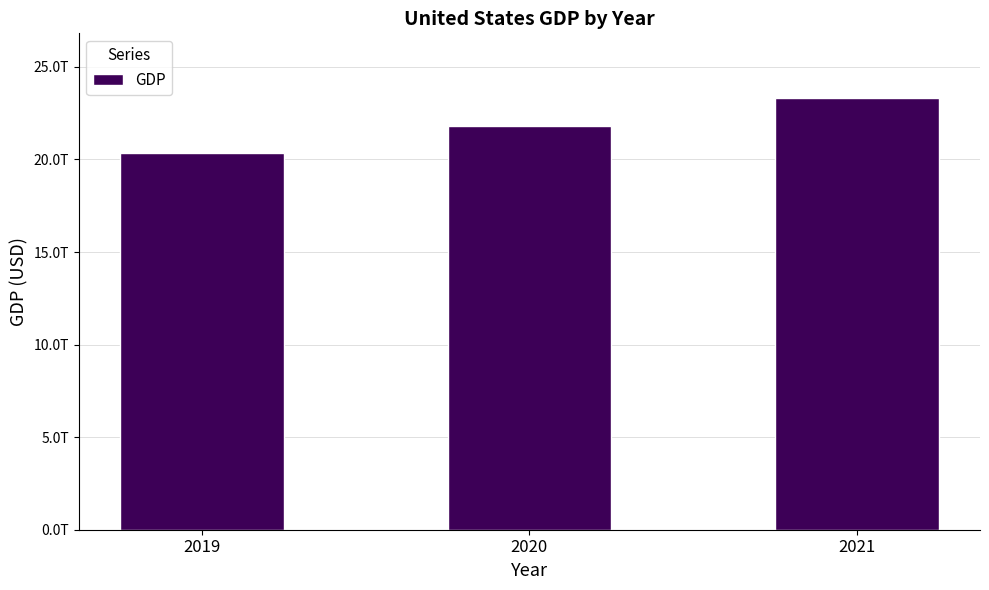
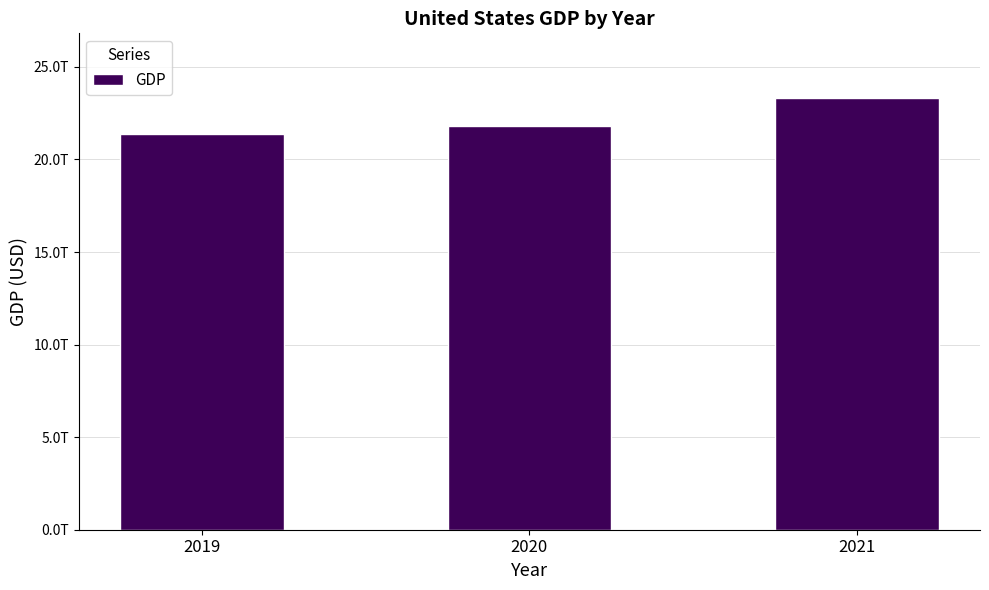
  {
-   "2019": "20.3T",
+   "2019": "21.4T",
    "2020": "21.8T",
    "2021": "23.3T"
  }
